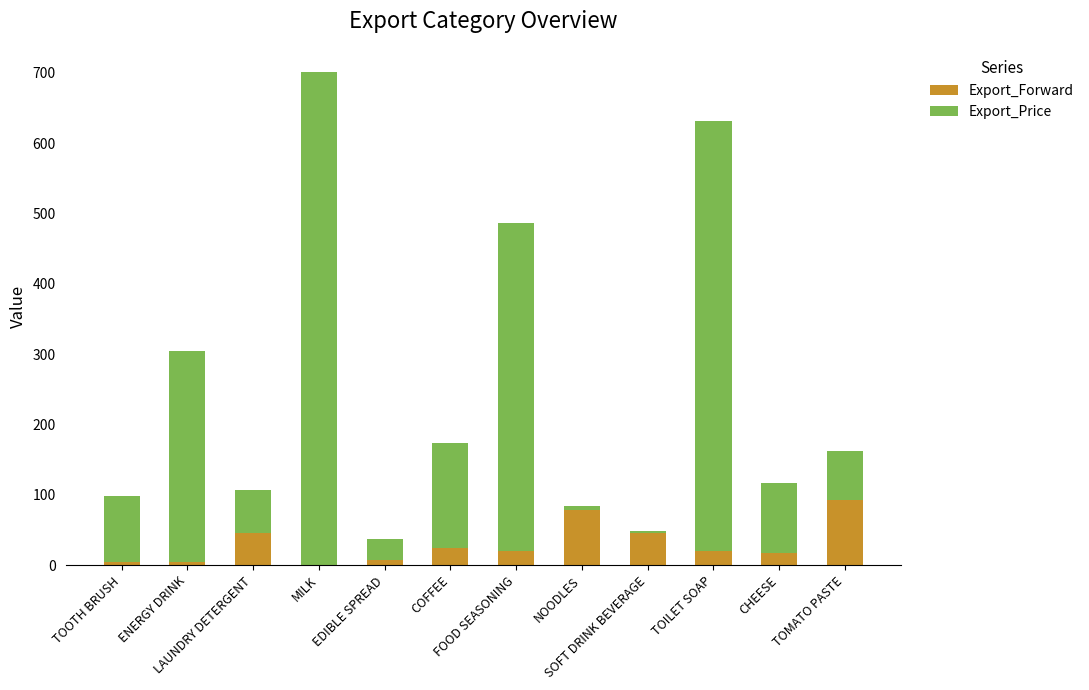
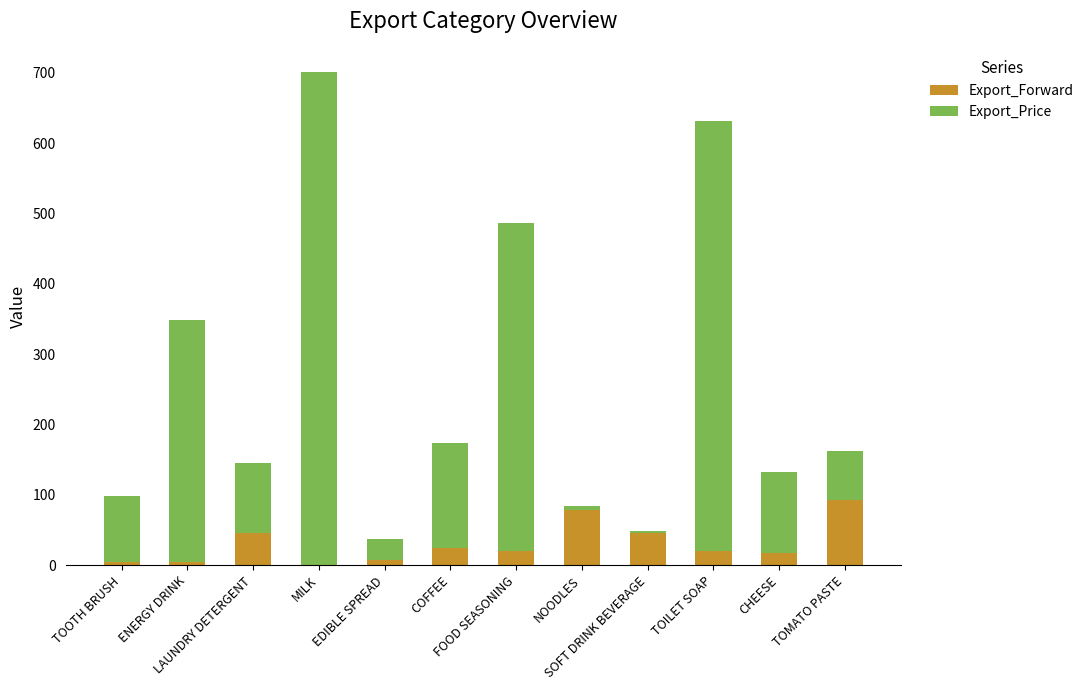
  {
    "Export_Forward": {
      "TOOTH BRUSH": 10,
      "ENERGY DRINK": 10,
      "LAUNDRY DETERGENT": 50,
      "EDIBLE SPREAD": 10,
      "COFFEE": 20,
      "FOOD SEASONING": 20,
      "NOODLES": 80,
      "SOFT DRINK BEVERAGE": 50,
      "TOILET SOAP": 20,
      "CHEESE": 20,
      "TOMATO PASTE": 90
    },
    "Export_Price": {
      "TOOTH BRUSH": 90,
-     "ENERGY DRINK": 300,
-     "LAUNDRY DETERGENT": 60,
+     "ENERGY DRINK": 340,
+     "LAUNDRY DETERGENT": 100,
      "MILK": 700,
      "EDIBLE SPREAD": 30,
      "COFFEE": 150,
      "FOOD SEASONING": 470,
      "NOODLES": 10,
      "TOILET SOAP": 610,
-     "CHEESE": 100,
+     "CHEESE": 120,
      "TOMATO PASTE": 70
    }
  }
